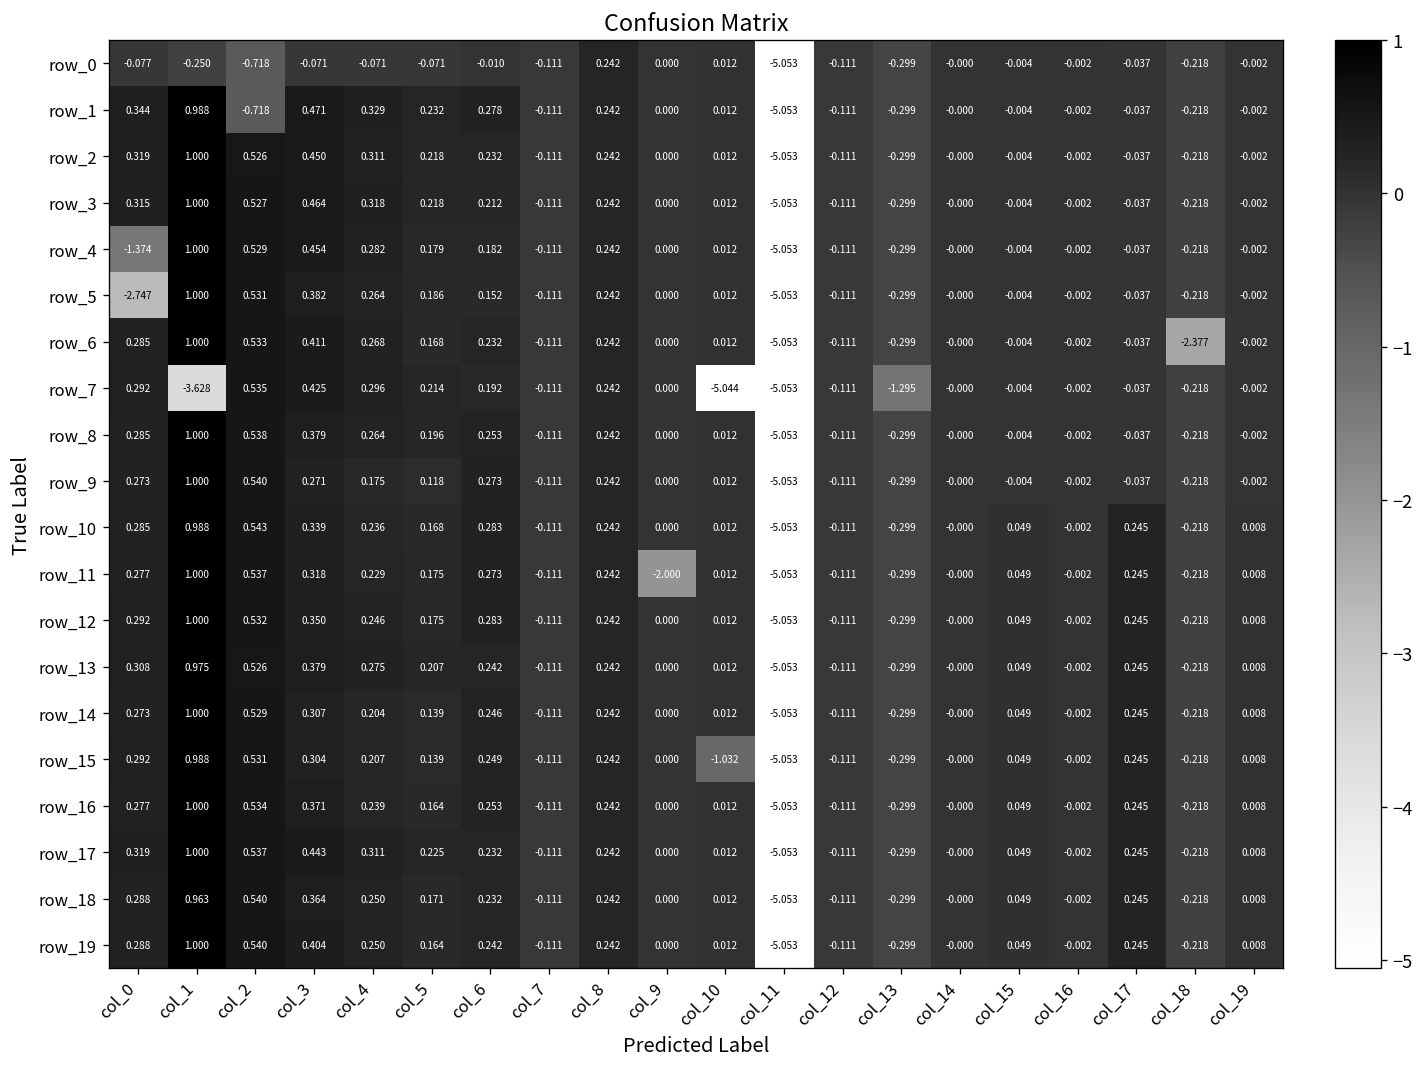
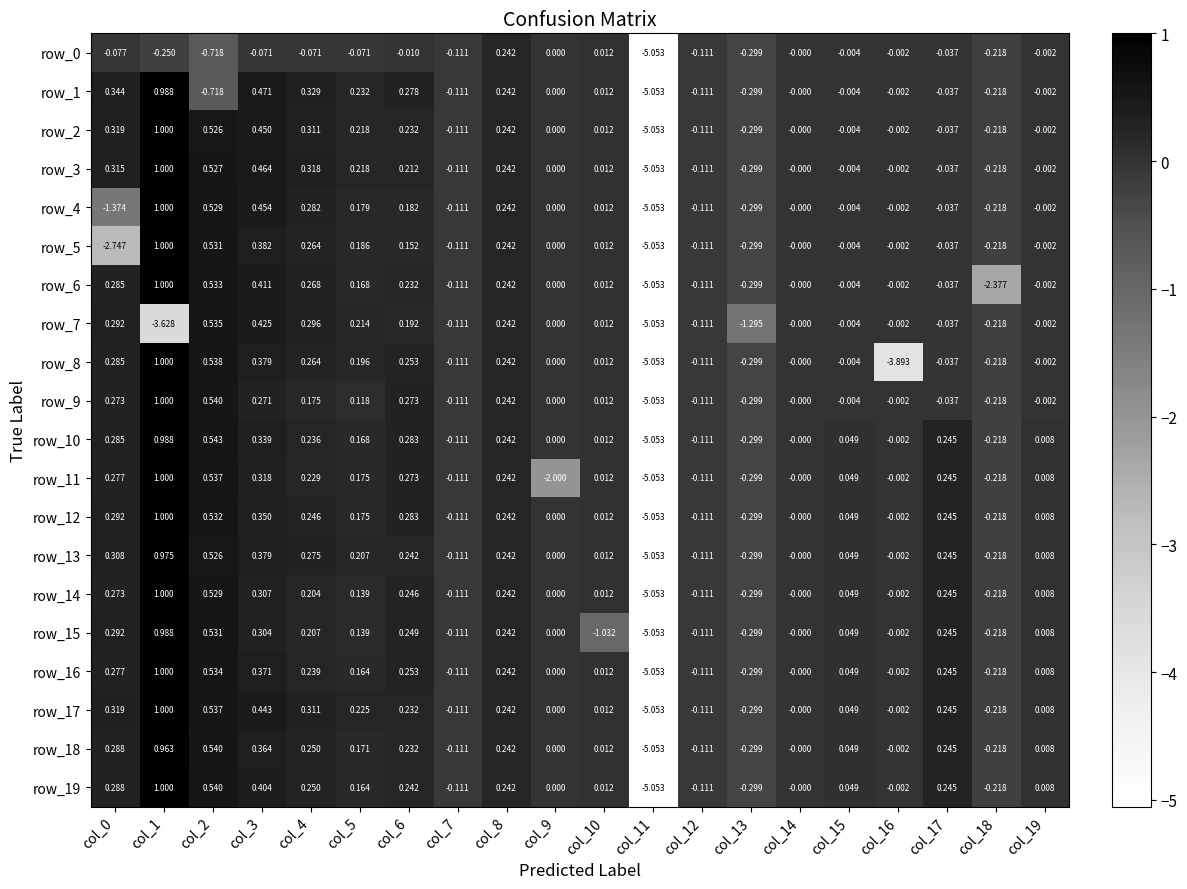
  {
    "row_7": {
      "col_0": 0.292,
      "col_1": -3.628,
      "col_2": 0.535,
      "col_3": 0.425,
      "col_4": 0.296,
      "col_5": 0.214,
      "col_6": 0.192,
      "col_7": -0.111,
      "col_8": 0.242,
      "col_9": 0.000,
-     "col_10": -5.044,
+     "col_10": 0.012,
      "col_11": -5.053,
      "col_12": -0.111,
      "col_13": -1.295,
      "col_14": -0.000,
      "col_15": -0.004,
      "col_16": -0.002,
      "col_17": -0.037,
      "col_18": -0.218,
      "col_19": -0.002
    },
    "row_8": {
      "col_0": 0.285,
      "col_1": 1.000,
      "col_2": 0.538,
      "col_3": 0.379,
      "col_4": 0.264,
      "col_5": 0.196,
      "col_6": 0.253,
      "col_7": -0.111,
      "col_8": 0.242,
      "col_9": 0.000,
      "col_10": 0.012,
      "col_11": -5.053,
      "col_12": -0.111,
      "col_13": -0.299,
      "col_14": -0.000,
      "col_15": -0.004,
-     "col_16": -0.002,
+     "col_16": -3.893,
      "col_17": -0.037,
      "col_18": -0.218,
      "col_19": -0.002
    }
  }
